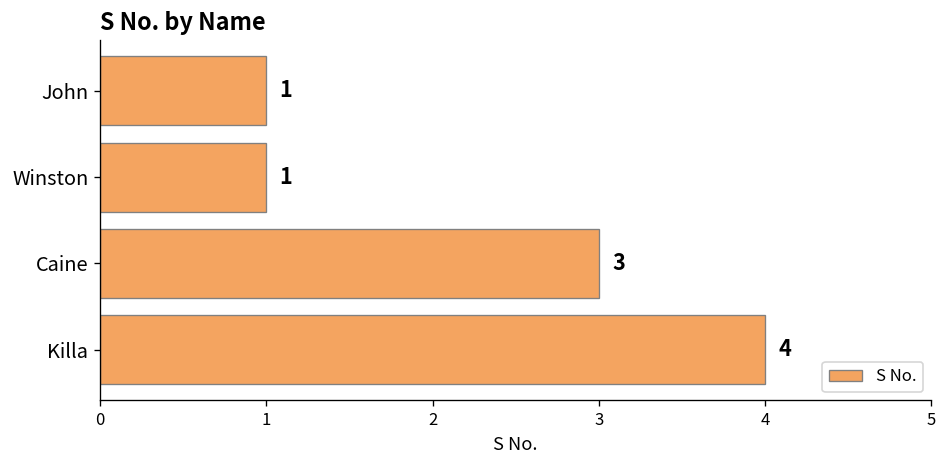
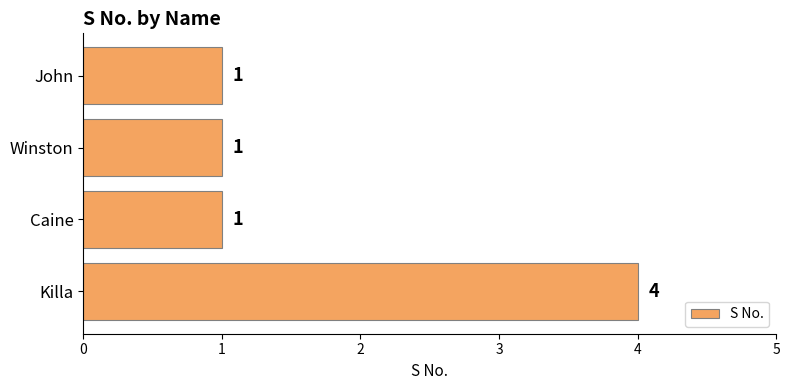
  {
    "John": 1,
    "Winston": 1,
-   "Caine": 3,
+   "Caine": 1,
    "Killa": 4
  }
